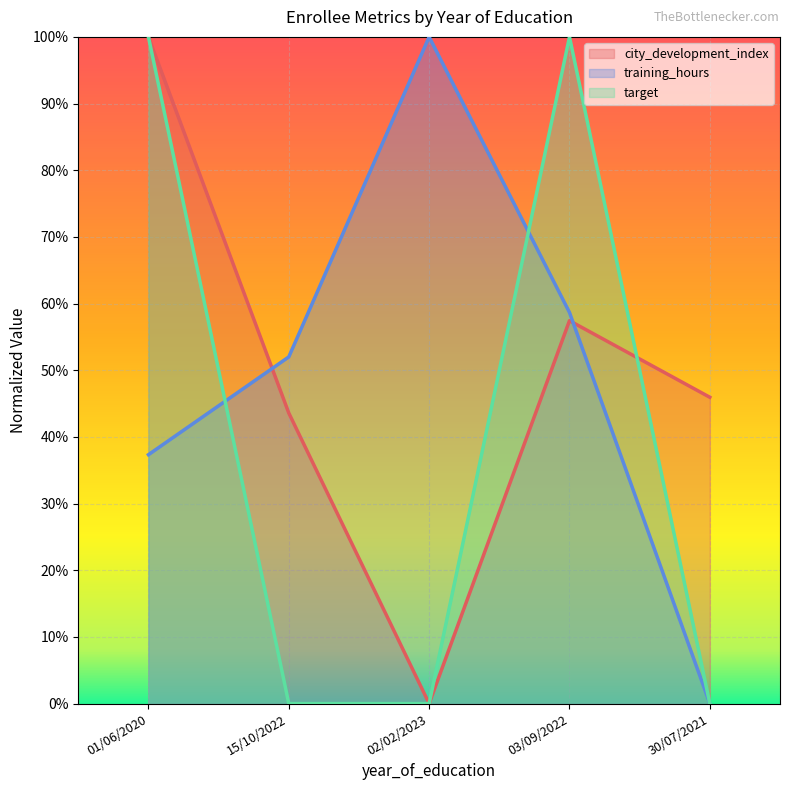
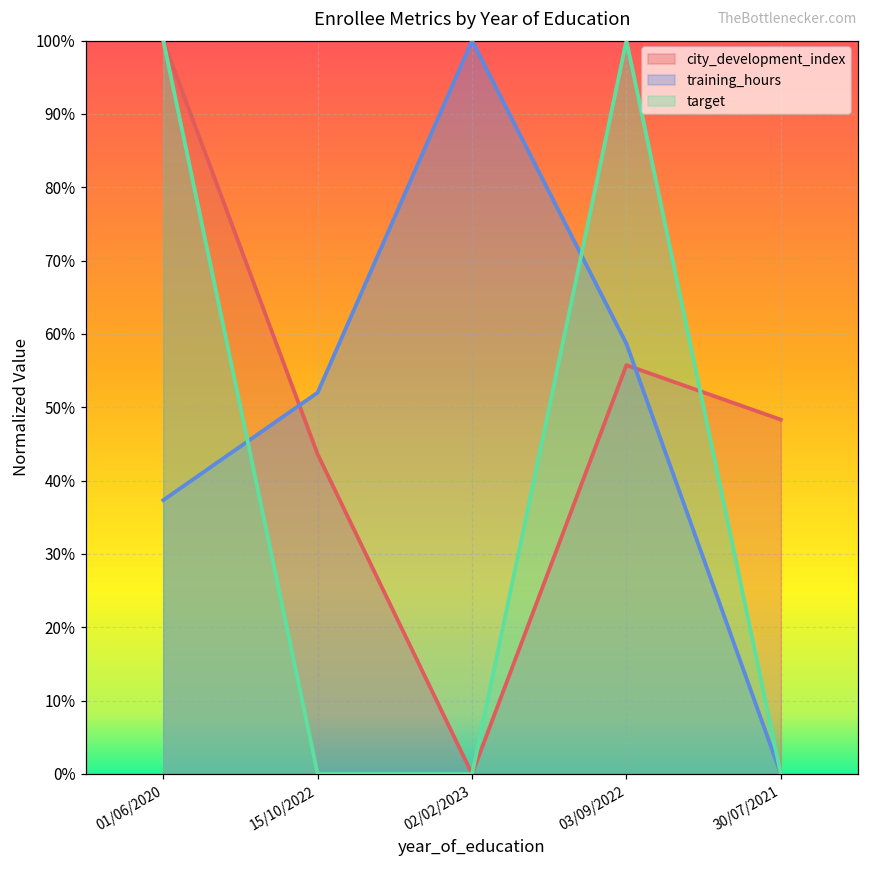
  {
    "city_development_index": {
      "15/10/2022": "44%",
-     "03/09/2022": "57%",
-     "30/07/2021": "46%"
+     "03/09/2022": "56%",
+     "30/07/2021": "48%"
    }
  }
